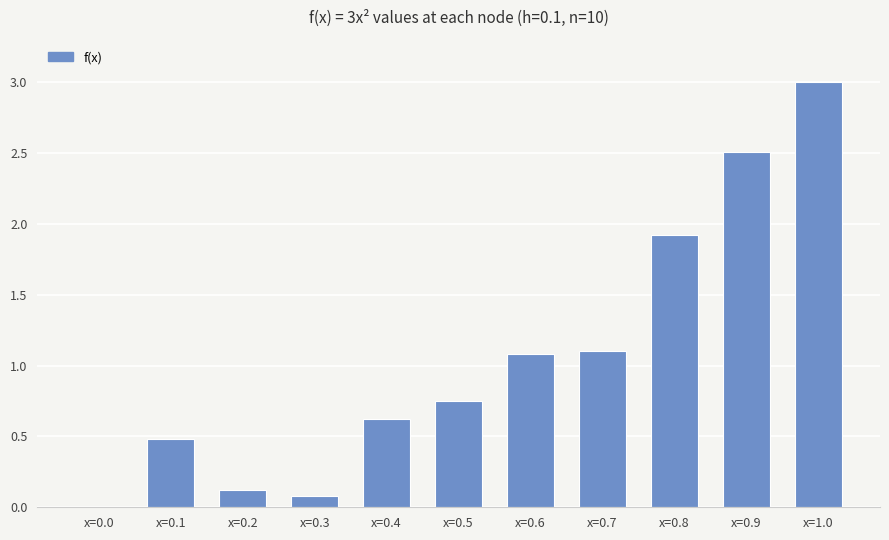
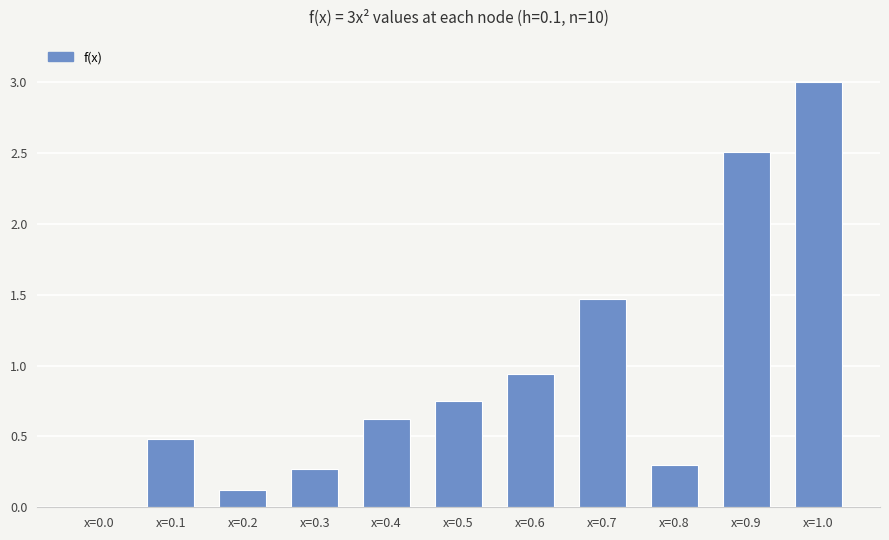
  {
    "x=0.0": 0.00,
    "x=0.1": 0.48,
    "x=0.2": 0.12,
-   "x=0.3": 0.08,
+   "x=0.3": 0.27,
    "x=0.4": 0.63,
    "x=0.5": 0.75,
-   "x=0.6": 1.08,
-   "x=0.7": 1.11,
-   "x=0.8": 1.92,
+   "x=0.6": 0.94,
+   "x=0.7": 1.47,
+   "x=0.8": 0.30,
    "x=0.9": 2.51,
    "x=1.0": 3.00
  }
